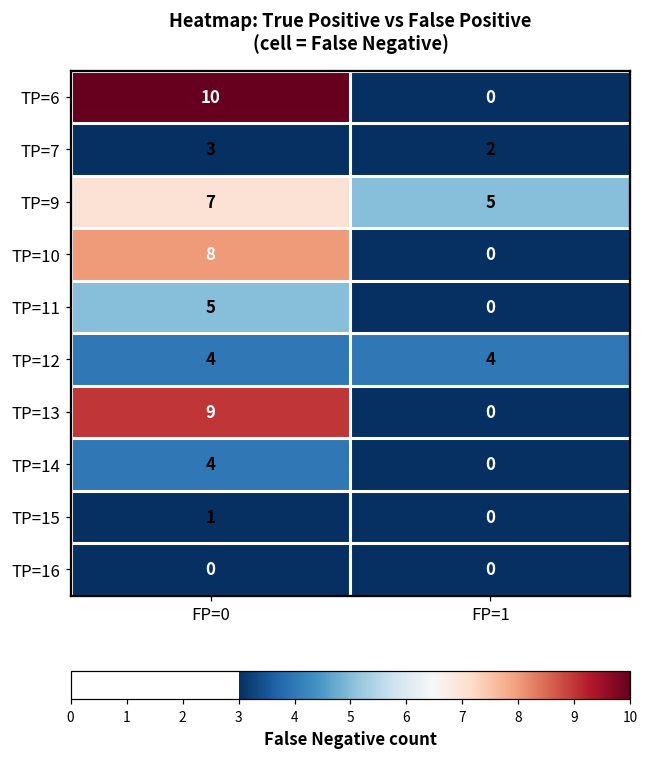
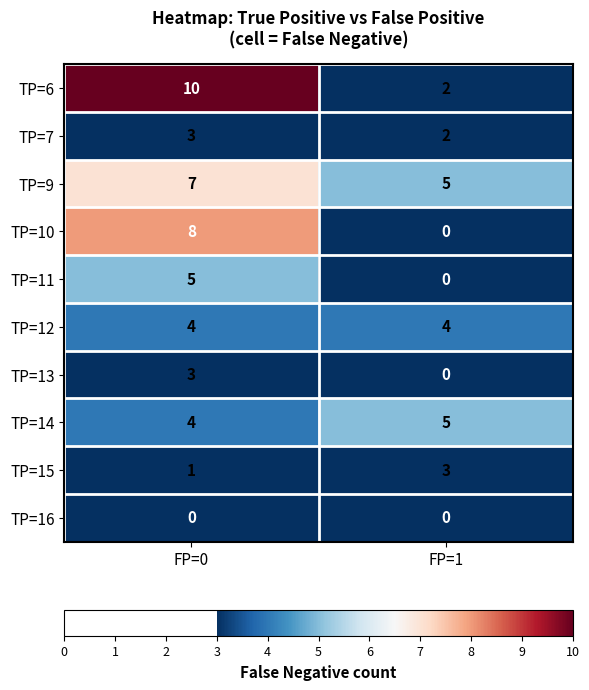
  {
    "TP=6": {
      "FP=0": 10,
-     "FP=1": 0
+     "FP=1": 2
    },
    "TP=7": {
      "FP=0": 3,
      "FP=1": 2
    },
    "TP=9": {
      "FP=0": 7,
      "FP=1": 5
    },
    "TP=10": {
      "FP=0": 8,
      "FP=1": 0
    },
    "TP=11": {
      "FP=0": 5,
      "FP=1": 0
    },
    "TP=12": {
      "FP=0": 4,
      "FP=1": 4
    },
    "TP=13": {
-     "FP=0": 9,
+     "FP=0": 3,
      "FP=1": 0
    },
    "TP=14": {
      "FP=0": 4,
-     "FP=1": 0
+     "FP=1": 5
    },
    "TP=15": {
      "FP=0": 1,
-     "FP=1": 0
+     "FP=1": 3
    },
    "TP=16": {
      "FP=0": 0,
      "FP=1": 0
    }
  }
